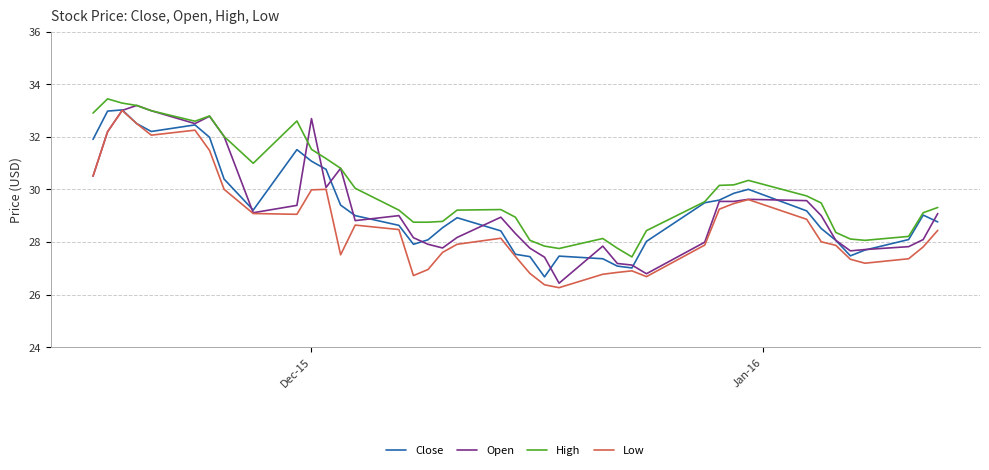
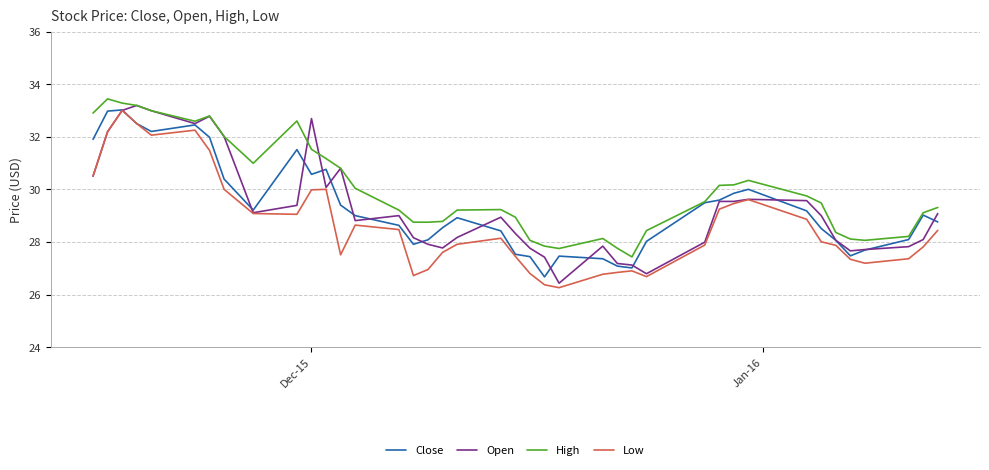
  {
    "Close": {
-     "Dec-15": 31.1
+     "Dec-15": 30.6
    },
    "Open": {
      "Dec-15": 32.7
    },
    "High": {
      "Dec-15": 31.5
    },
    "Low": {
      "Dec-15": 30.0
    }
  }
